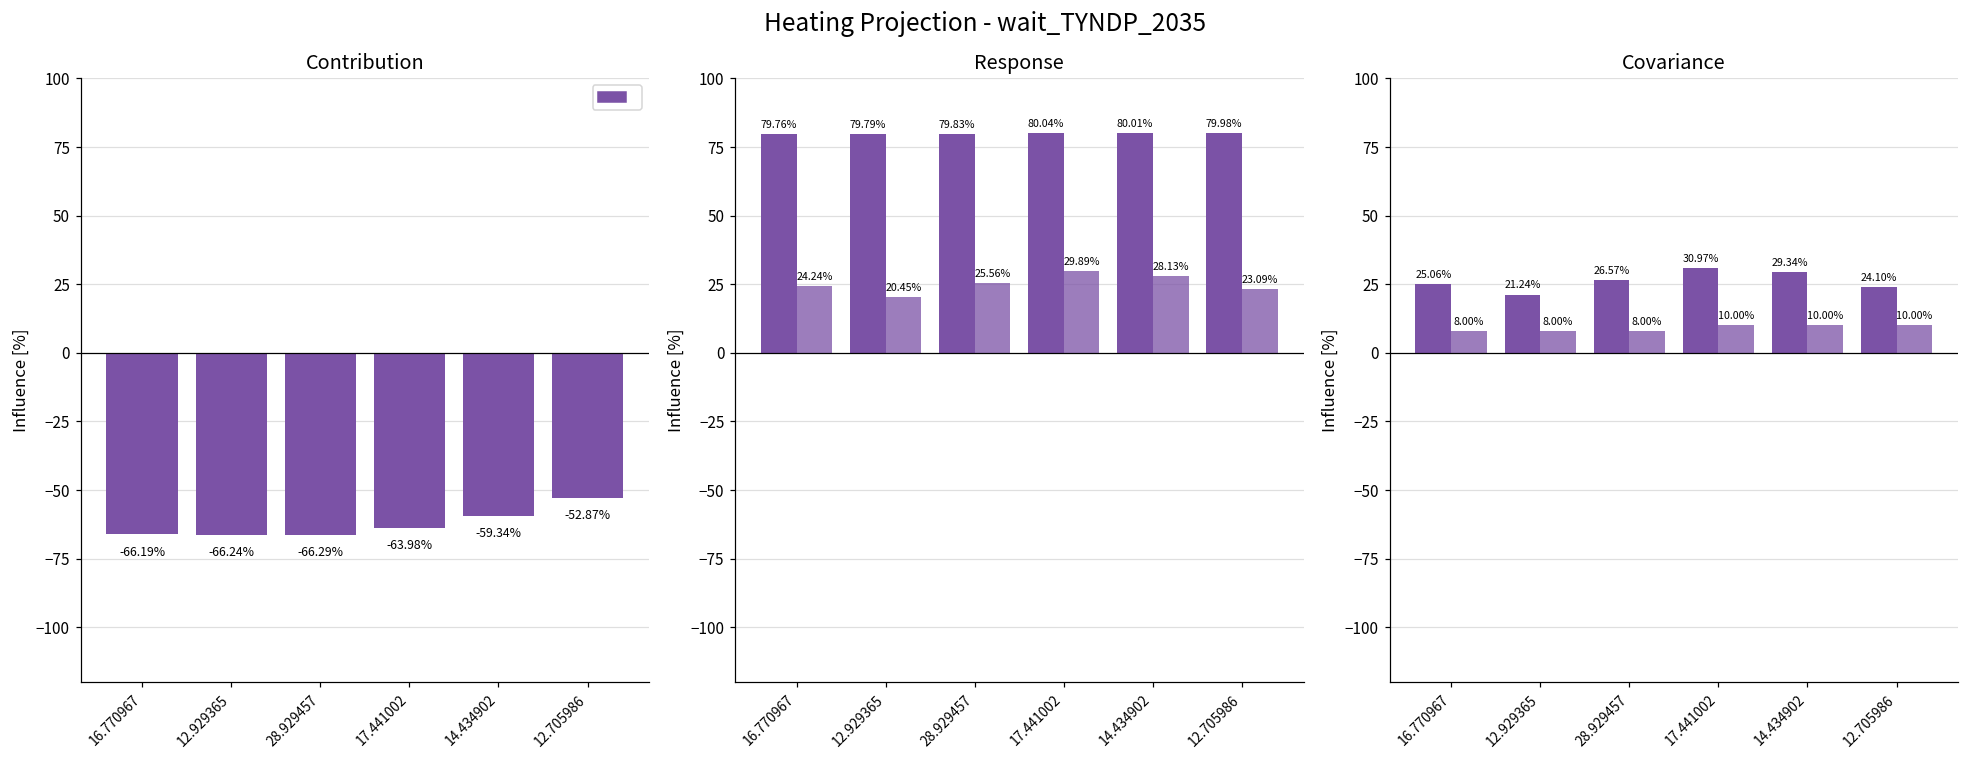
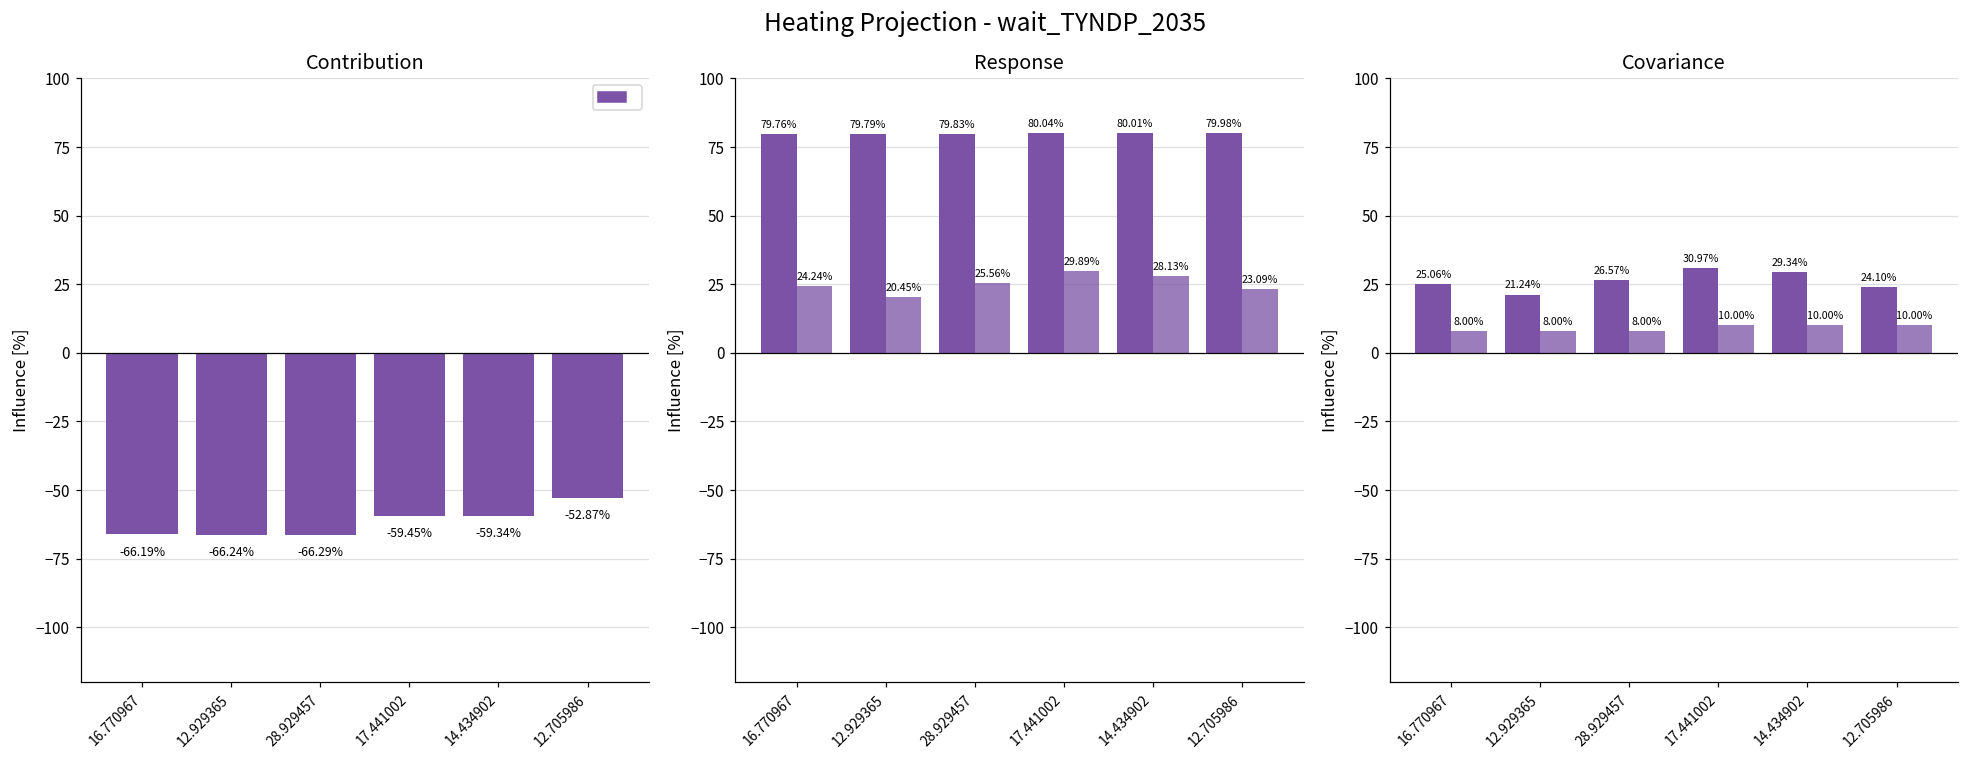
  {
    "Contribution": {
      "16.770967": "-66.19%",
      "12.929365": "-66.24%",
      "28.929457": "-66.29%",
-     "17.441002": "-63.98%",
+     "17.441002": "-59.45%",
      "14.434902": "-59.34%",
      "12.705986": "-52.87%"
    }
  }
